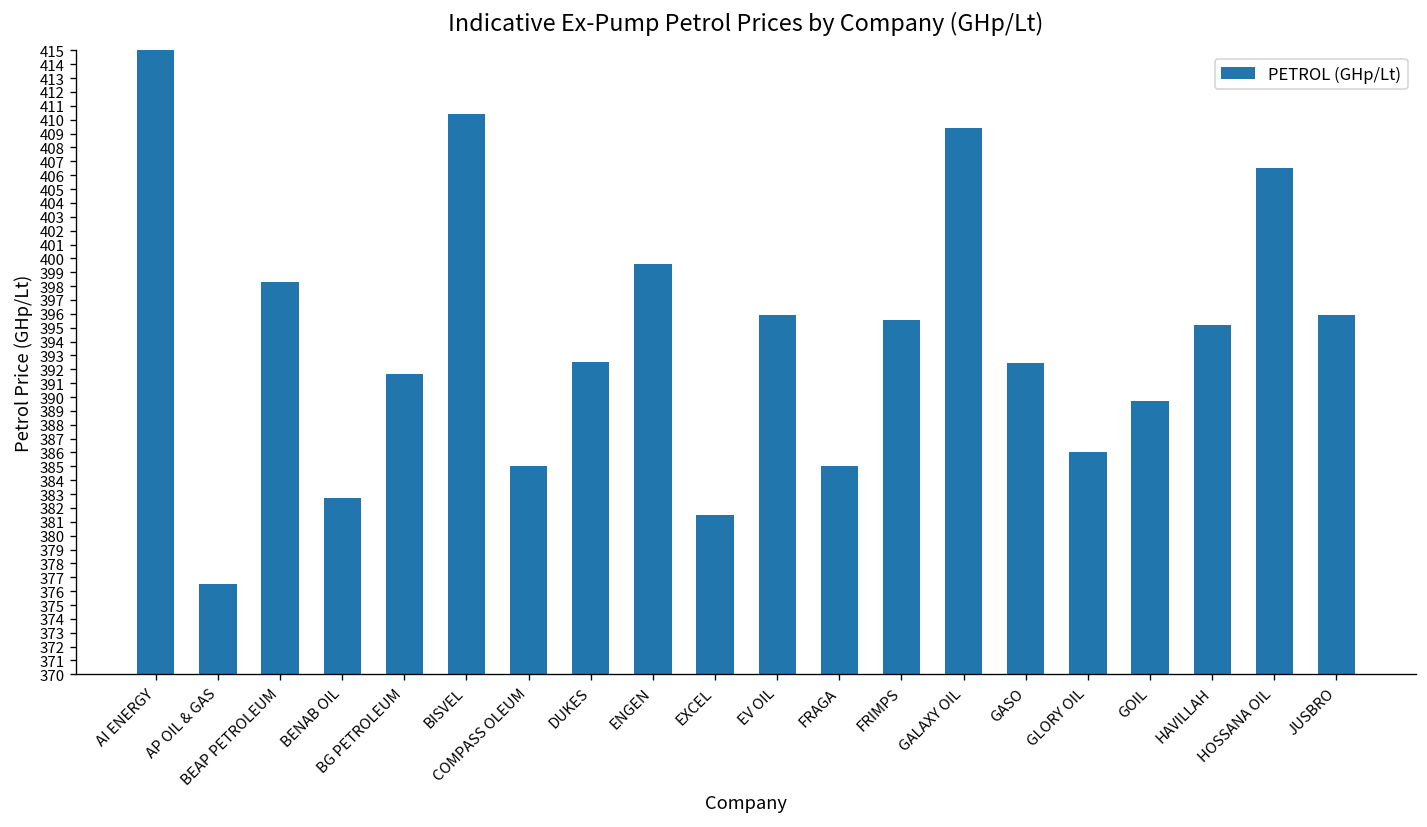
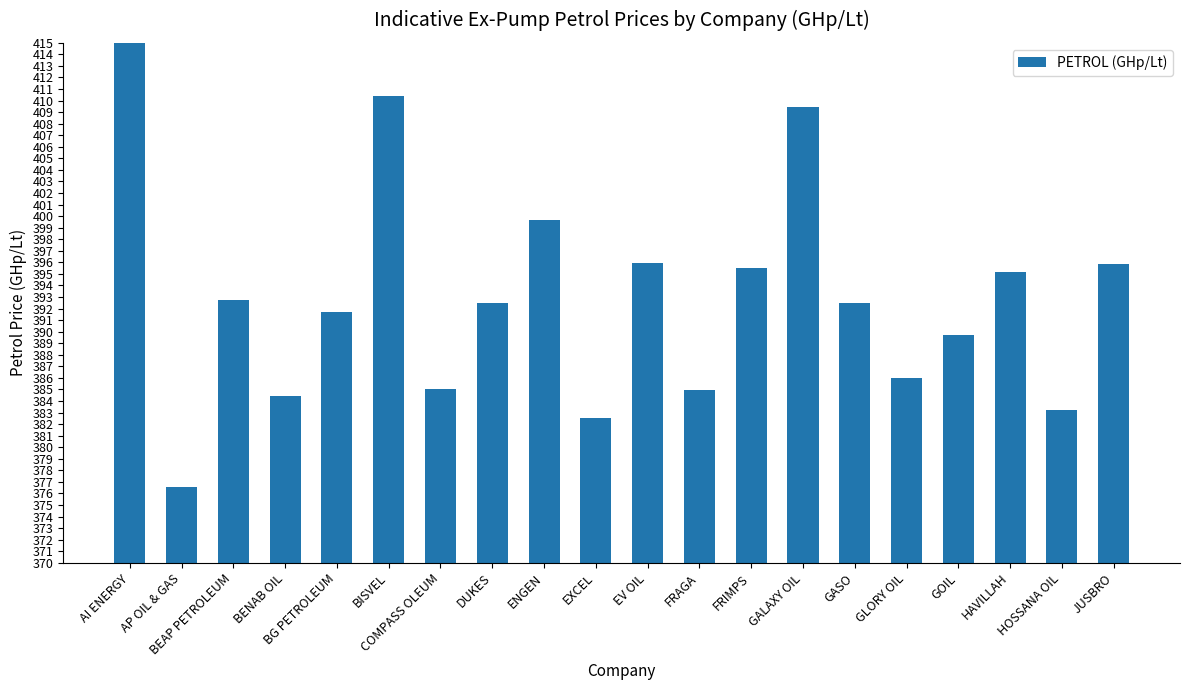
  {
    "AP OIL & GAS": 376.5,
-   "BEAP PETROLEUM": 398.3,
-   "BENAB OIL": 382.7,
+   "BEAP PETROLEUM": 392.7,
+   "BENAB OIL": 384.4,
    "BG PETROLEUM": 391.7,
    "BISVEL": 410.4,
    "COMPASS OLEUM": 385.0,
    "DUKES": 392.5,
    "ENGEN": 399.6,
-   "EXCEL": 381.5,
+   "EXCEL": 382.5,
    "EV OIL": 395.9,
    "FRAGA": 385.0,
    "FRIMPS": 395.5,
    "GALAXY OIL": 409.4,
    "GASO": 392.5,
    "GLORY OIL": 386.0,
    "GOIL": 389.7,
    "HAVILLAH": 395.2,
-   "HOSSANA OIL": 406.5,
+   "HOSSANA OIL": 383.2,
    "JUSBRO": 395.9
  }
